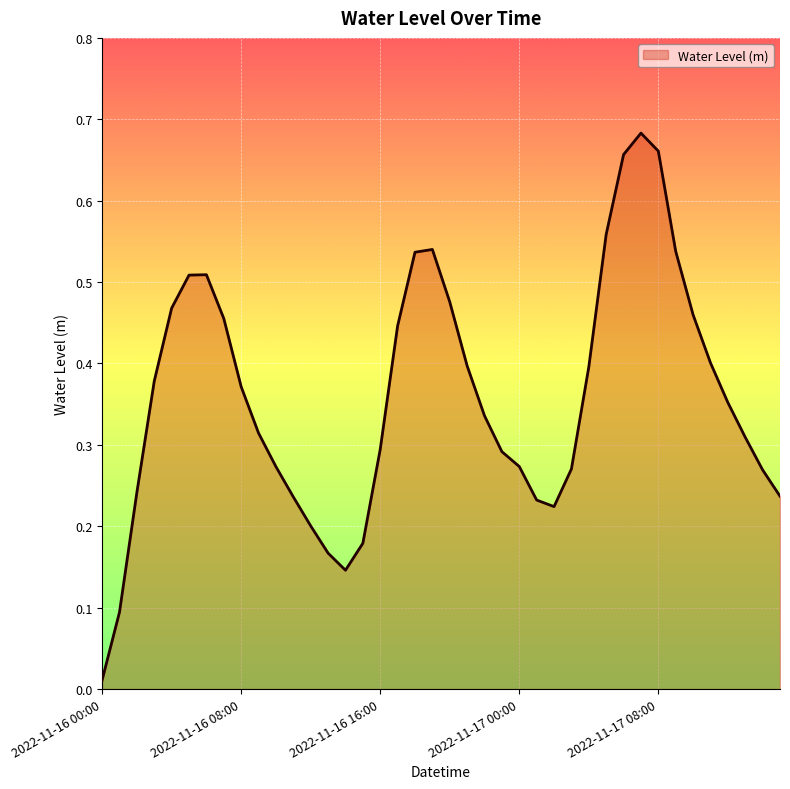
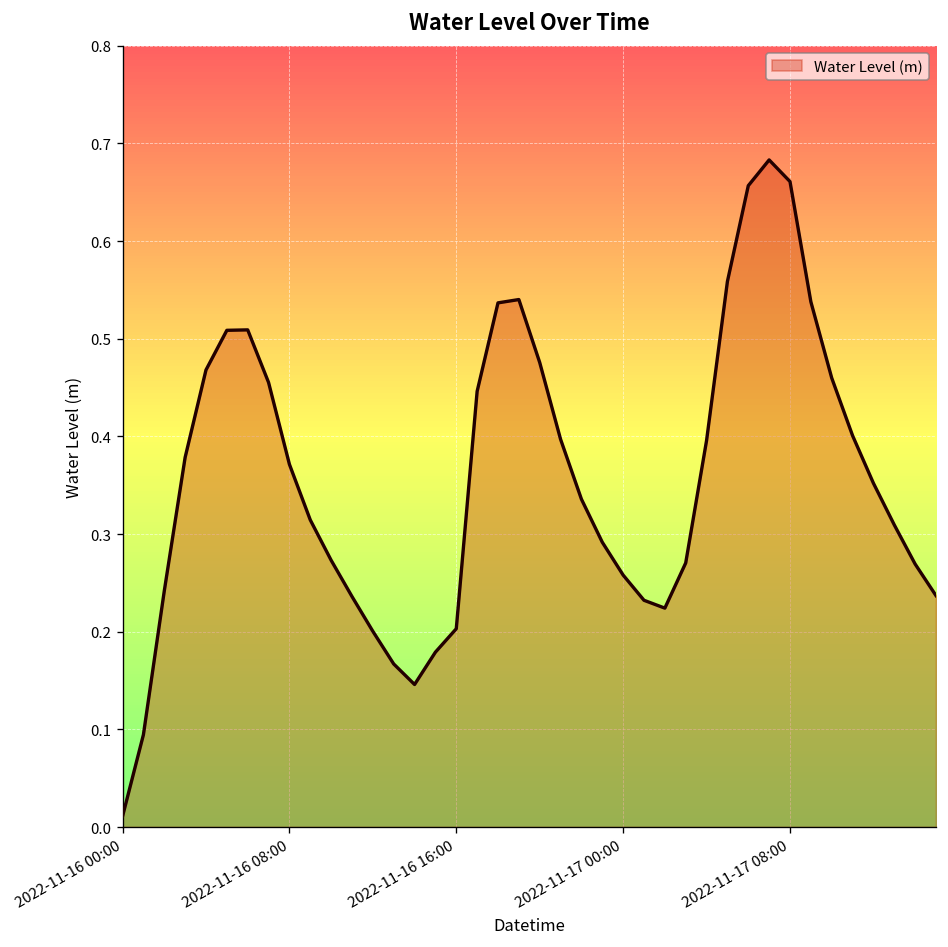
  {
    "2022-11-16 00:00": 0.01,
    "2022-11-16 08:00": 0.37,
-   "2022-11-16 16:00": 0.29,
-   "2022-11-17 00:00": 0.27,
+   "2022-11-16 16:00": 0.20,
+   "2022-11-17 00:00": 0.26,
    "2022-11-17 08:00": 0.66
  }
